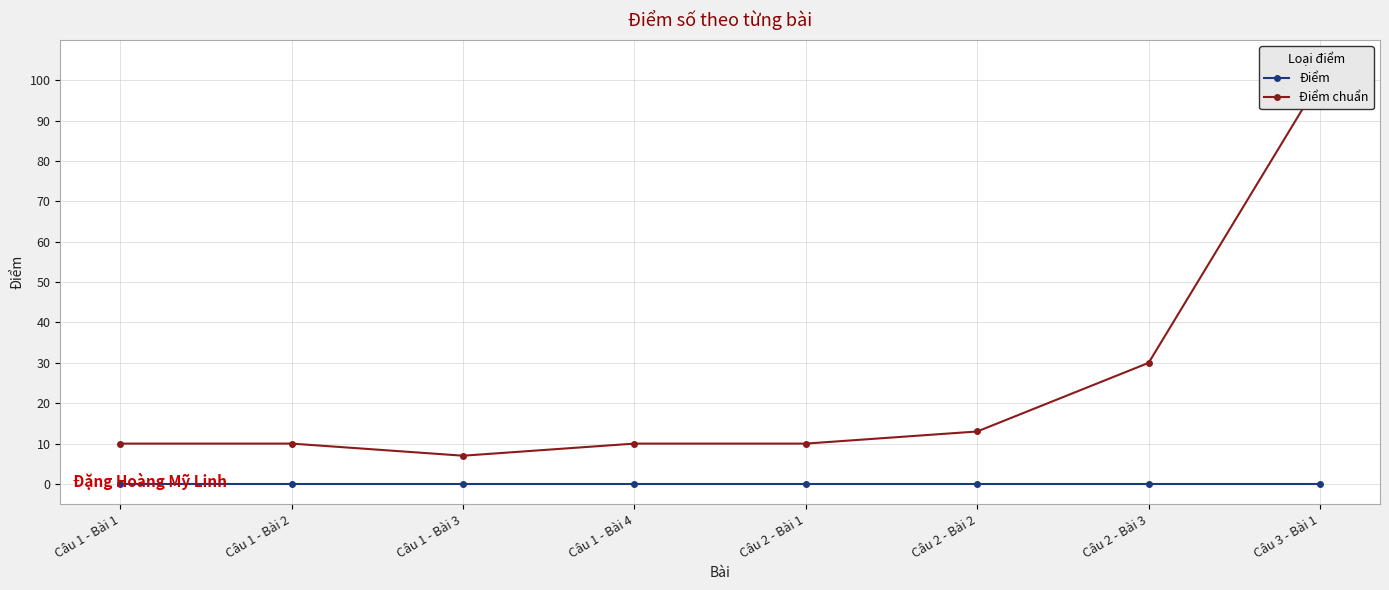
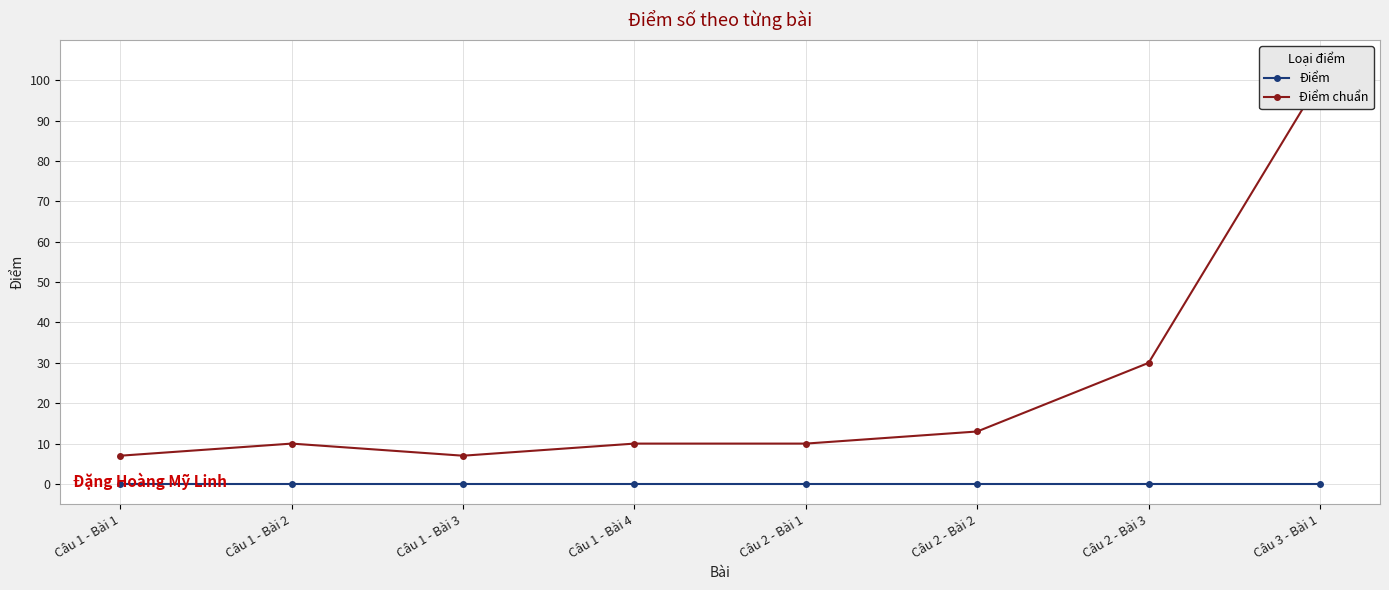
  {
    "Điểm": {
      "Câu 1 - Bài 1": 0,
      "Câu 1 - Bài 2": 0,
      "Câu 1 - Bài 3": 0,
      "Câu 1 - Bài 4": 0,
      "Câu 2 - Bài 1": 0,
      "Câu 2 - Bài 2": 0,
      "Câu 2 - Bài 3": 0,
      "Câu 3 - Bài 1": 0
    },
    "Điểm chuẩn": {
-     "Câu 1 - Bài 1": 10,
+     "Câu 1 - Bài 1": 7,
      "Câu 1 - Bài 2": 10,
      "Câu 1 - Bài 3": 7,
      "Câu 1 - Bài 4": 10,
      "Câu 2 - Bài 1": 10,
      "Câu 2 - Bài 2": 13,
      "Câu 2 - Bài 3": 30
    }
  }
